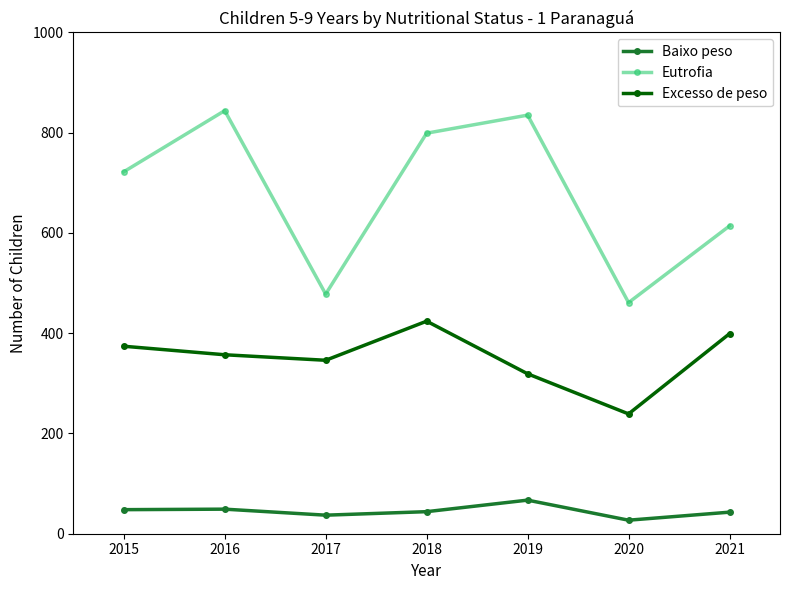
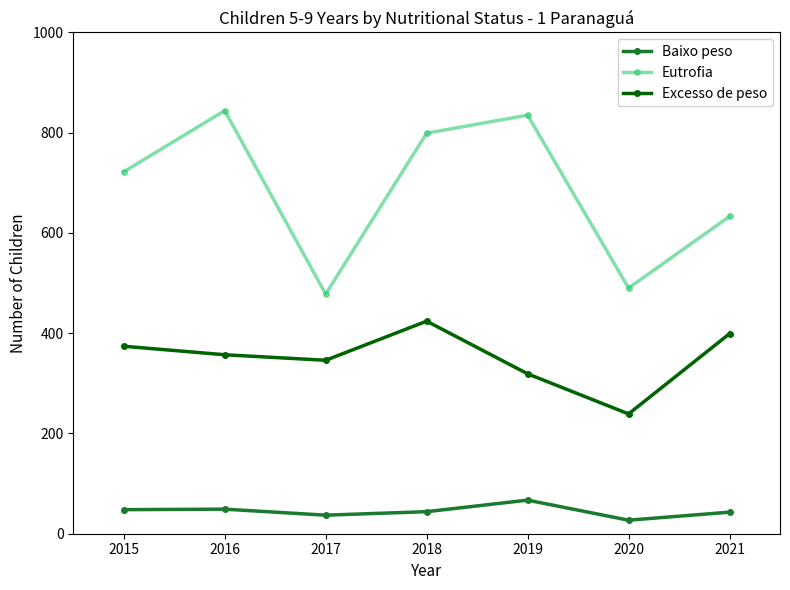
  {
    "Eutrofia": {
      "2015": 720,
      "2016": 840,
      "2017": 480,
      "2018": 800,
      "2019": 840,
-     "2020": 460,
-     "2021": 610
+     "2020": 490,
+     "2021": 630
    }
  }
